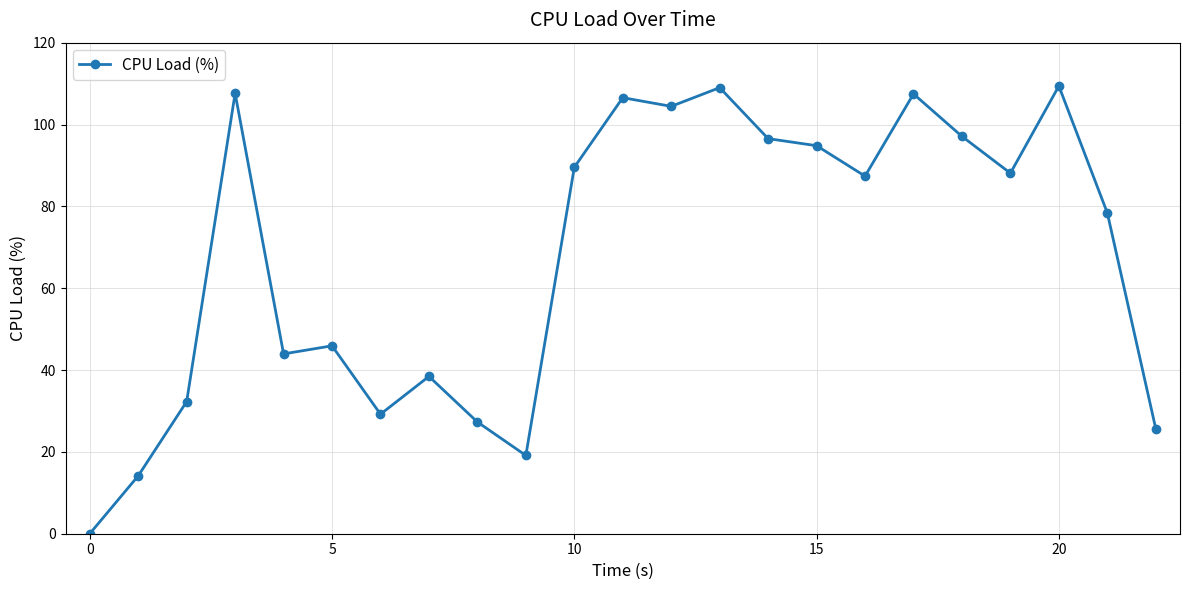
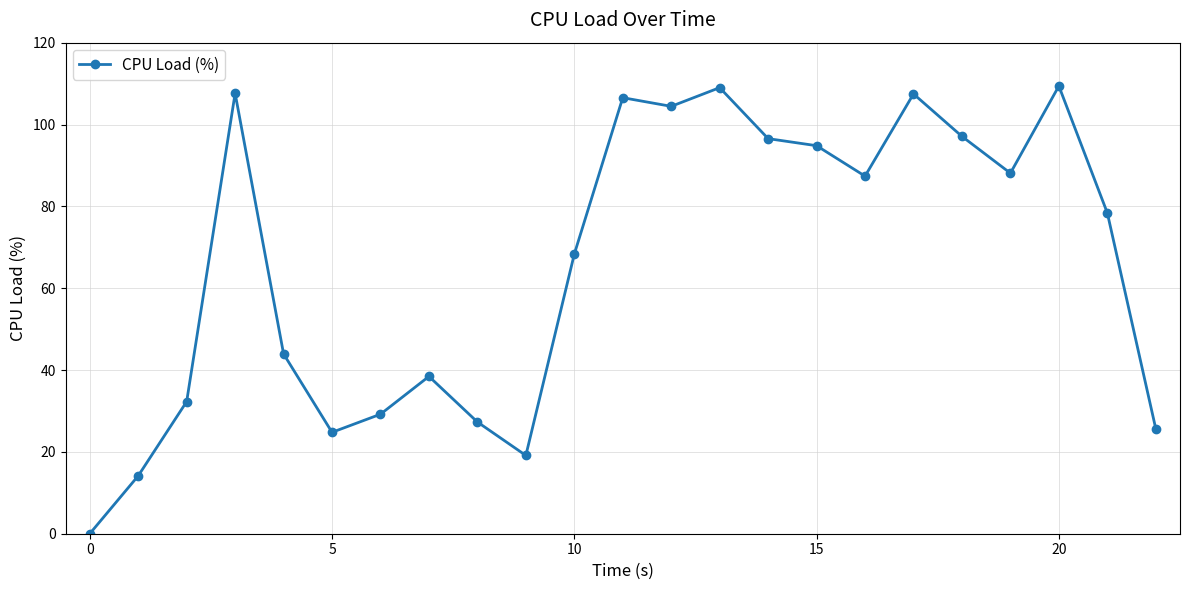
  {
    "0": 0,
-   "5": 46,
-   "10": 90,
+   "5": 25,
+   "10": 68,
    "15": 95,
    "20": 109
  }
